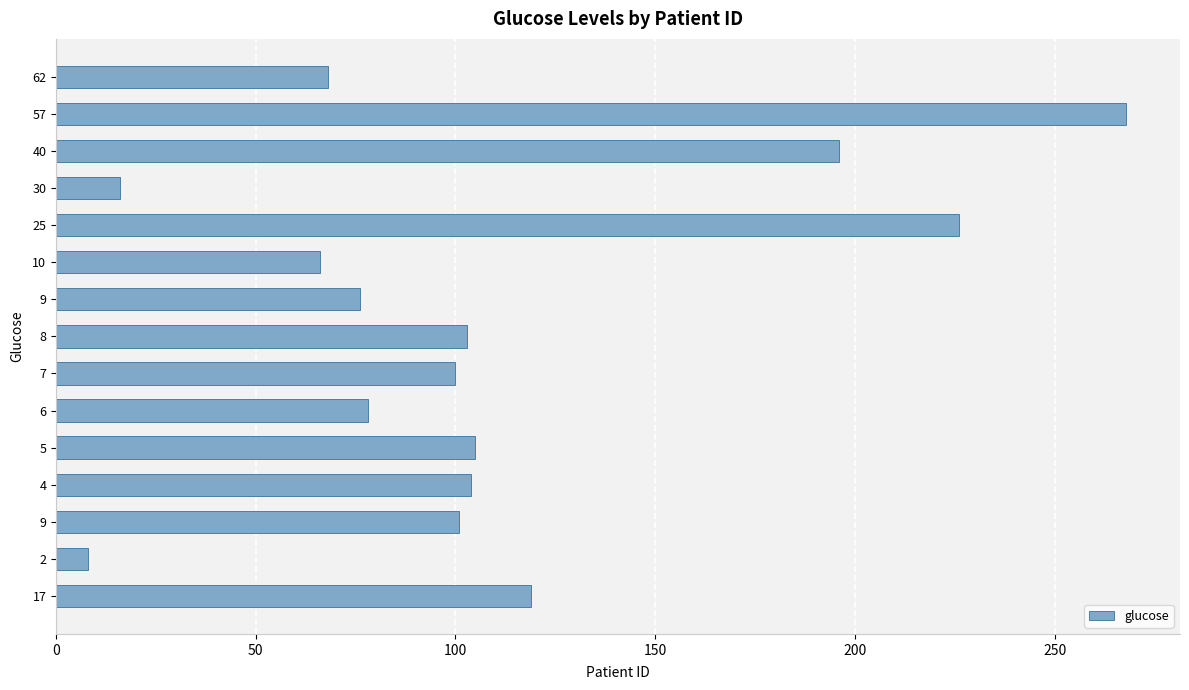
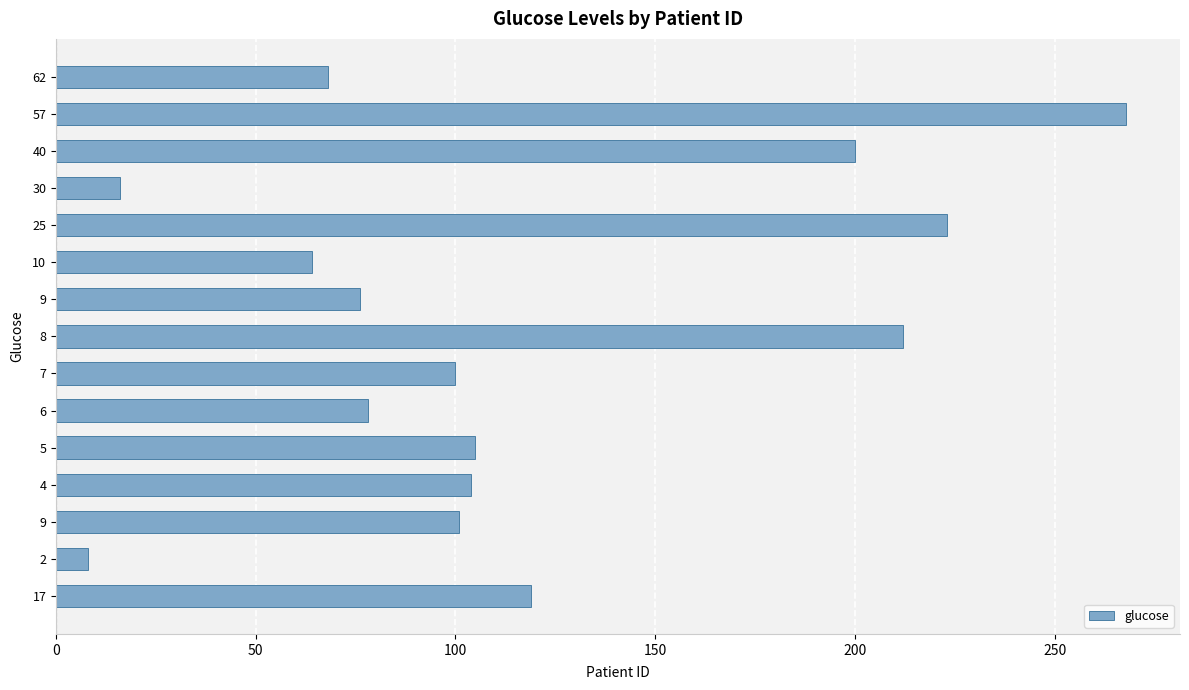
  {
    "62": 68,
    "57": 268,
-   "40": 196,
+   "40": 200,
    "30": 16,
-   "25": 226,
-   "10": 66,
-   "8": 103,
+   "25": 223,
+   "10": 64,
+   "8": 212,
    "7": 100,
    "6": 78,
    "5": 105,
    "4": 104,
    "2": 8,
    "17": 119
  }
